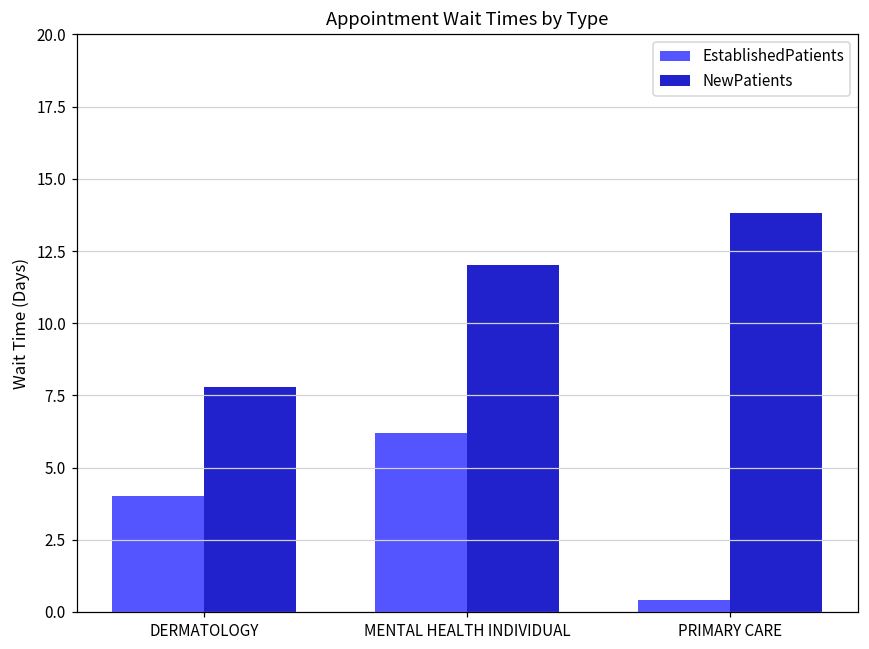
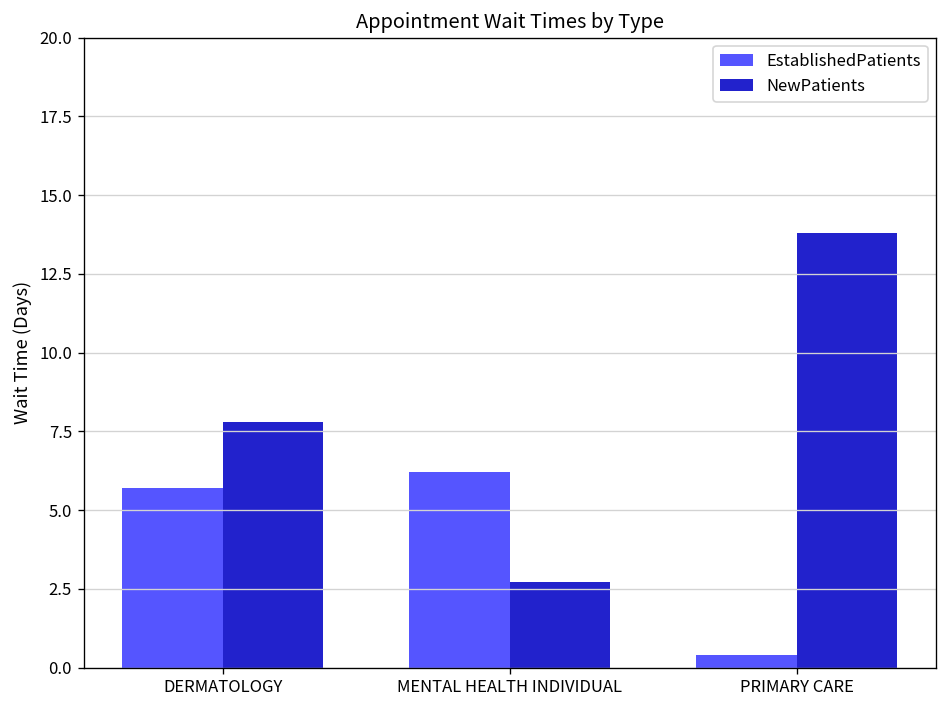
  {
    "EstablishedPatients": {
-     "DERMATOLOGY": 4.0,
+     "DERMATOLOGY": 5.7,
      "MENTAL HEALTH INDIVIDUAL": 6.2,
      "PRIMARY CARE": 0.4
    },
    "NewPatients": {
      "DERMATOLOGY": 7.8,
-     "MENTAL HEALTH INDIVIDUAL": 12.0,
+     "MENTAL HEALTH INDIVIDUAL": 2.7,
      "PRIMARY CARE": 13.8
    }
  }
